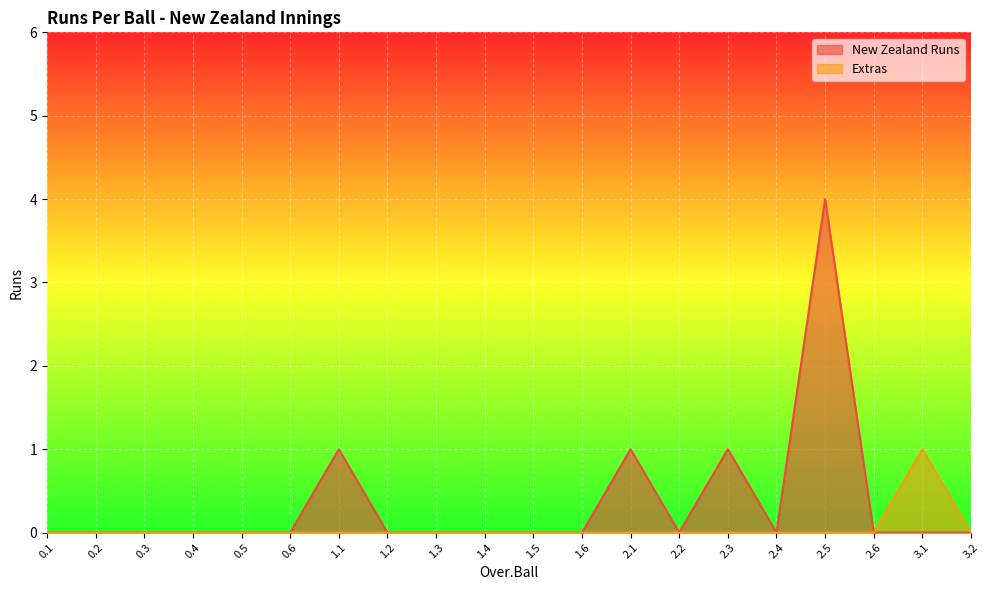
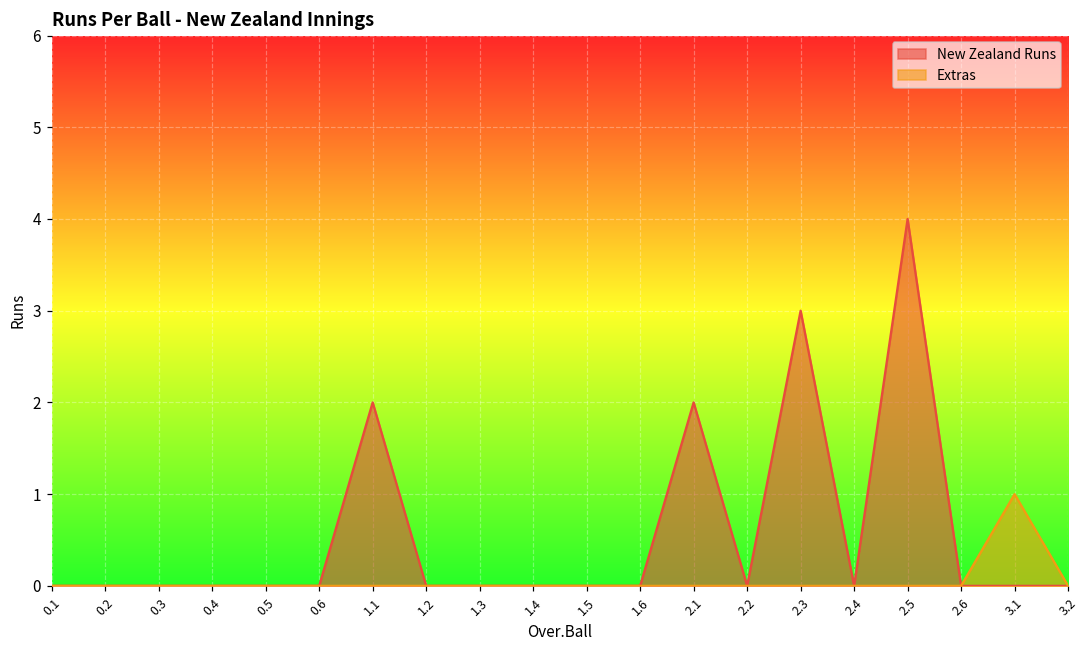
  {
    "New Zealand Runs": {
-     "1.1": 1,
-     "2.1": 1,
-     "2.3": 1,
+     "1.1": 2,
+     "2.1": 2,
+     "2.3": 3,
      "2.5": 4,
      "3.1": 0
    },
    "Extras": {
      "1.1": 0,
      "2.1": 0,
      "2.3": 0,
      "2.5": 0,
      "3.1": 1
    }
  }
